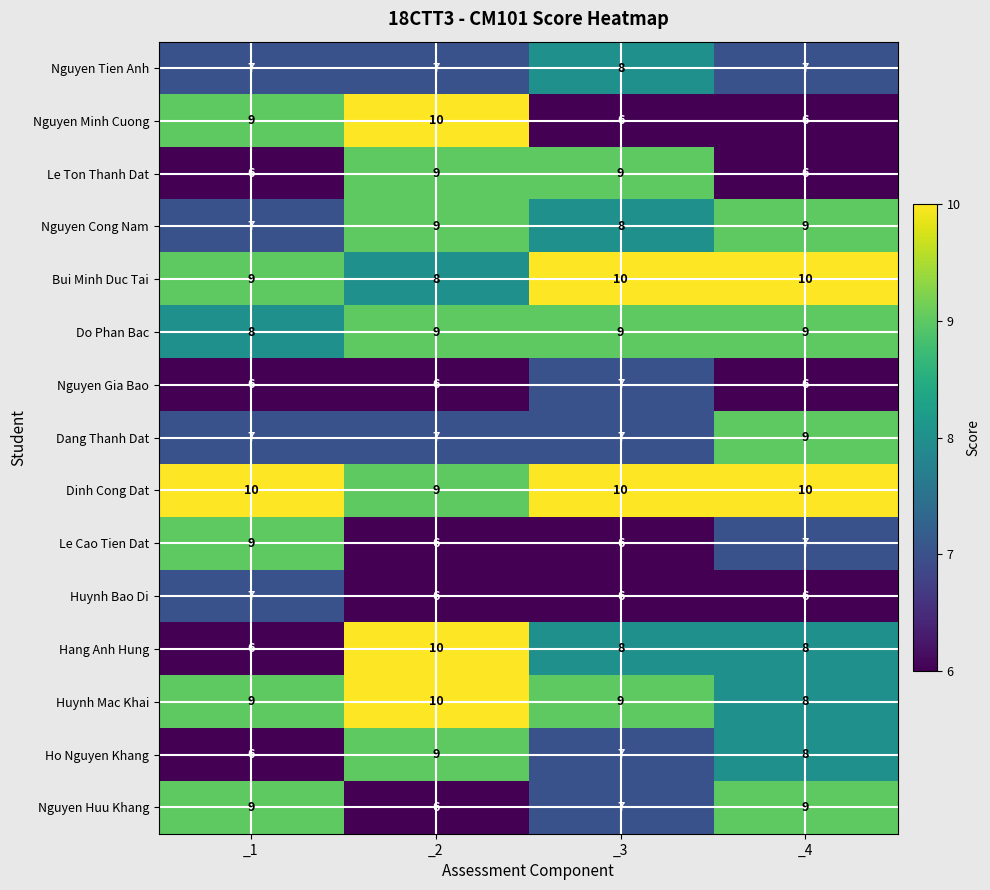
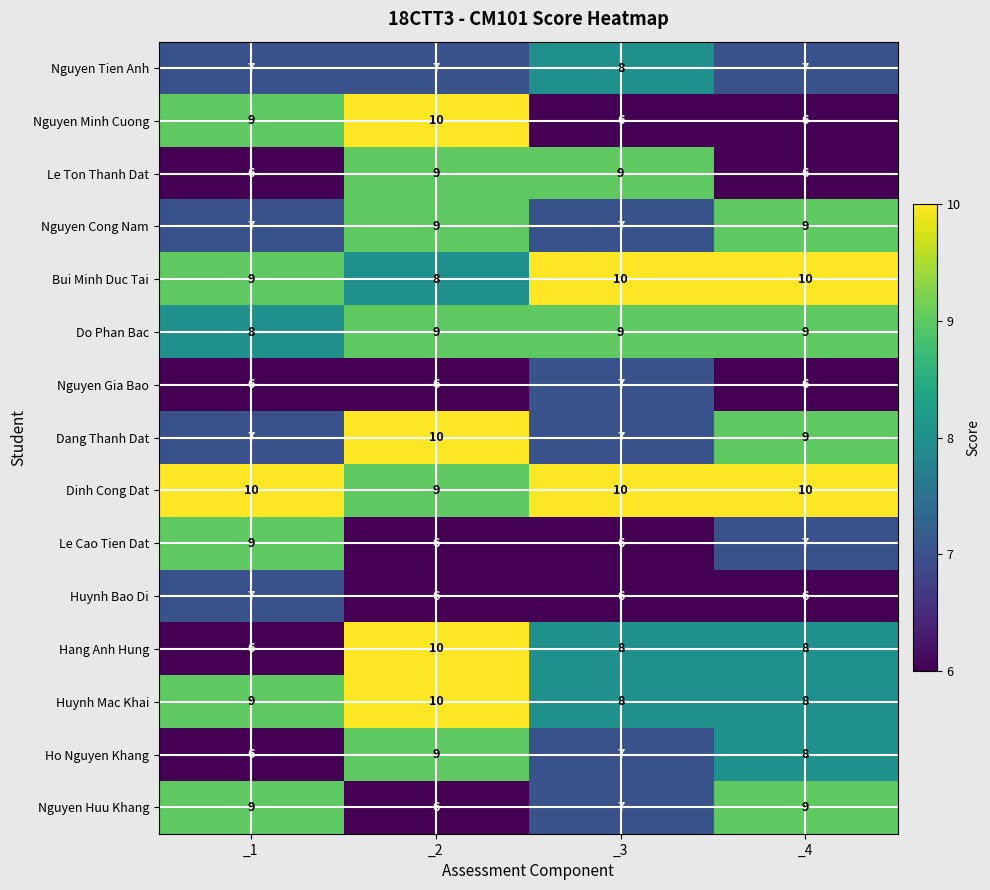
  {
    "Nguyen Tien Anh": {
      "_1": 7,
      "_2": 7,
      "_3": 8,
      "_4": 7
    },
    "Nguyen Minh Cuong": {
      "_1": 9,
      "_2": 10,
      "_3": 6,
      "_4": 6
    },
    "Le Ton Thanh Dat": {
      "_1": 6,
      "_2": 9,
      "_3": 9,
      "_4": 6
    },
    "Nguyen Cong Nam": {
      "_1": 7,
      "_2": 9,
-     "_3": 8,
+     "_3": 7,
      "_4": 9
    },
    "Bui Minh Duc Tai": {
      "_1": 9,
      "_2": 8,
      "_3": 10,
      "_4": 10
    },
    "Do Phan Bac": {
      "_1": 8,
      "_2": 9,
      "_3": 9,
      "_4": 9
    },
    "Nguyen Gia Bao": {
      "_1": 6,
      "_2": 6,
      "_3": 7,
      "_4": 6
    },
    "Dang Thanh Dat": {
      "_1": 7,
-     "_2": 7,
+     "_2": 10,
      "_3": 7,
      "_4": 9
    },
    "Dinh Cong Dat": {
      "_1": 10,
      "_2": 9,
      "_3": 10,
      "_4": 10
    },
    "Le Cao Tien Dat": {
      "_1": 9,
      "_2": 6,
      "_3": 6,
      "_4": 7
    },
    "Huynh Bao Di": {
      "_1": 7,
      "_2": 6,
      "_3": 6,
      "_4": 6
    },
    "Hang Anh Hung": {
      "_1": 6,
      "_2": 10,
      "_3": 8,
      "_4": 8
    },
    "Huynh Mac Khai": {
      "_1": 9,
      "_2": 10,
-     "_3": 9,
+     "_3": 8,
      "_4": 8
    },
    "Ho Nguyen Khang": {
      "_1": 6,
      "_2": 9,
      "_3": 7,
      "_4": 8
    },
    "Nguyen Huu Khang": {
      "_1": 9,
      "_2": 6,
      "_3": 7,
      "_4": 9
    }
  }
